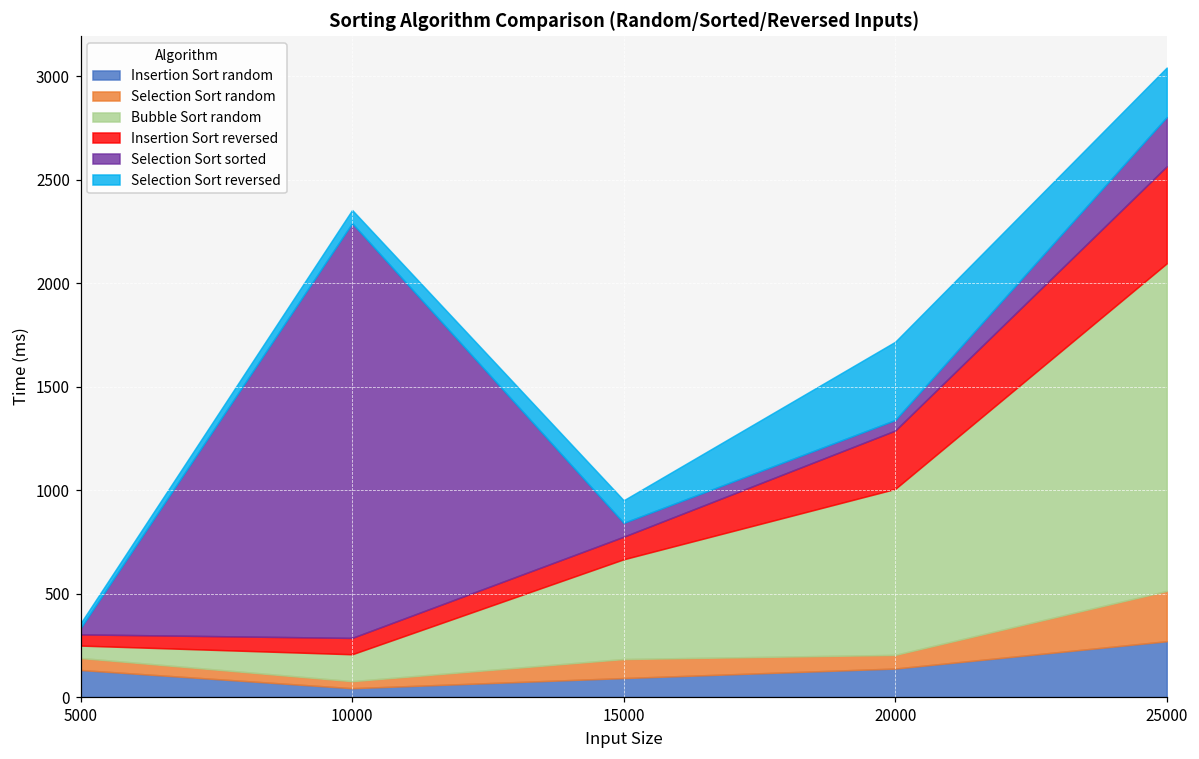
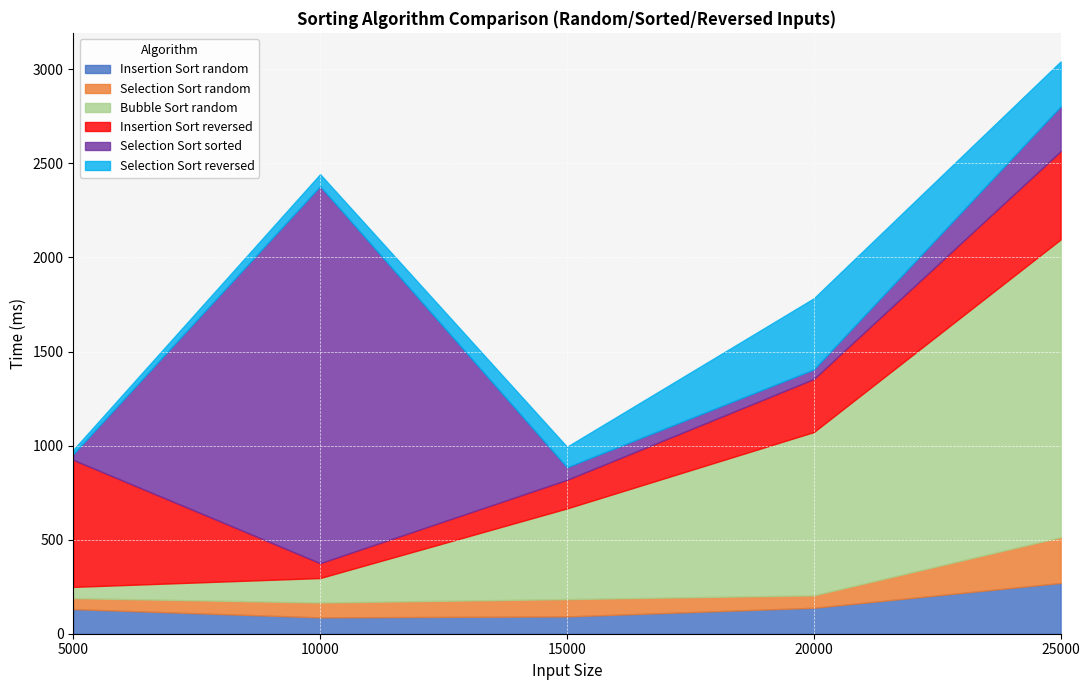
  {
    "Insertion Sort random": {
      "5000": 130,
-     "10000": 40,
+     "10000": 90,
      "15000": 90,
      "20000": 140,
      "25000": 270
    },
    "Selection Sort random": {
      "5000": 60,
-     "10000": 30,
+     "10000": 80,
      "15000": 90,
      "20000": 70,
      "25000": 240
    },
    "Bubble Sort random": {
      "5000": 60,
      "10000": 130,
      "15000": 480,
-     "20000": 800,
+     "20000": 870,
      "25000": 1580
    },
    "Insertion Sort reversed": {
-     "5000": 50,
+     "5000": 680,
      "10000": 80,
-     "15000": 110,
+     "15000": 150,
      "20000": 280,
      "25000": 470
    },
    "Selection Sort sorted": {
      "5000": 30,
      "10000": 2000,
      "15000": 70,
      "20000": 50,
      "25000": 240
    },
    "Selection Sort reversed": {
      "5000": 20,
      "10000": 60,
      "15000": 110,
      "20000": 380,
      "25000": 240
    }
  }
